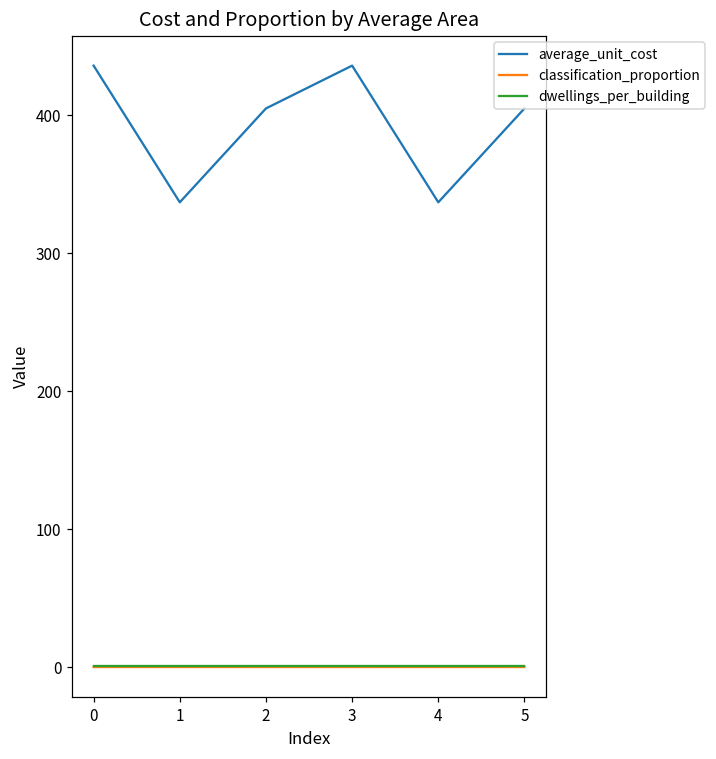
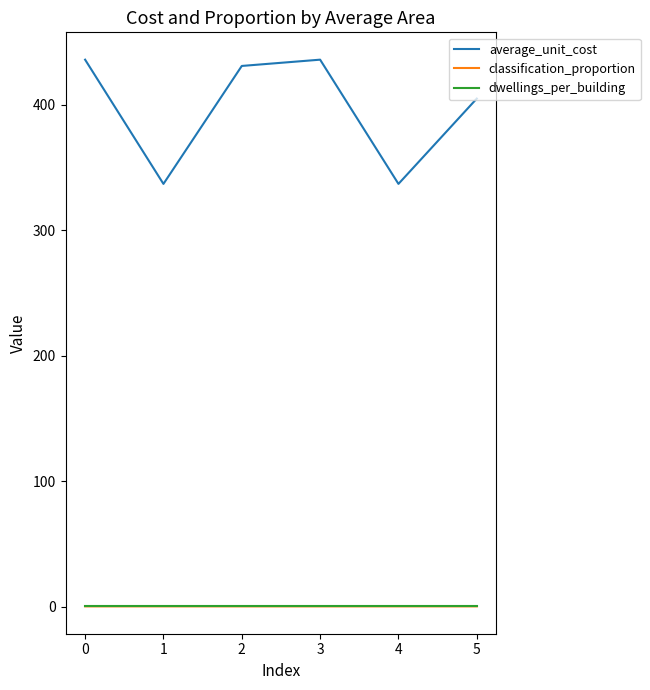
  {
    "average_unit_cost": {
      "0": 436,
      "1": 337,
-     "2": 405,
+     "2": 431,
      "3": 436,
      "4": 337
    }
  }
